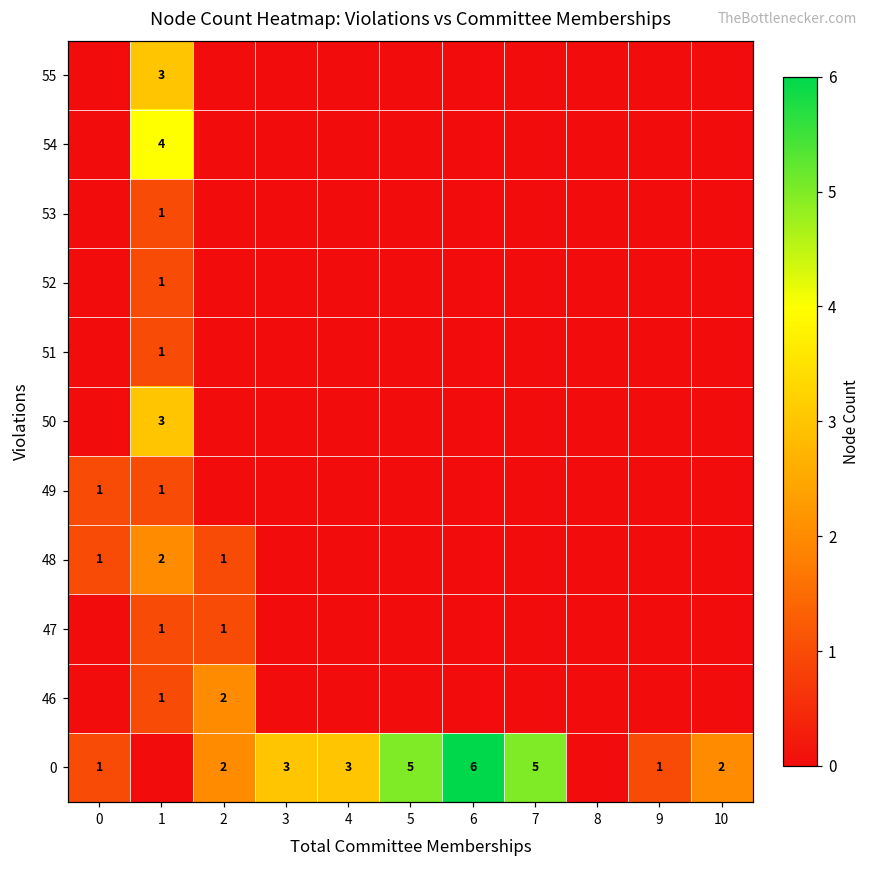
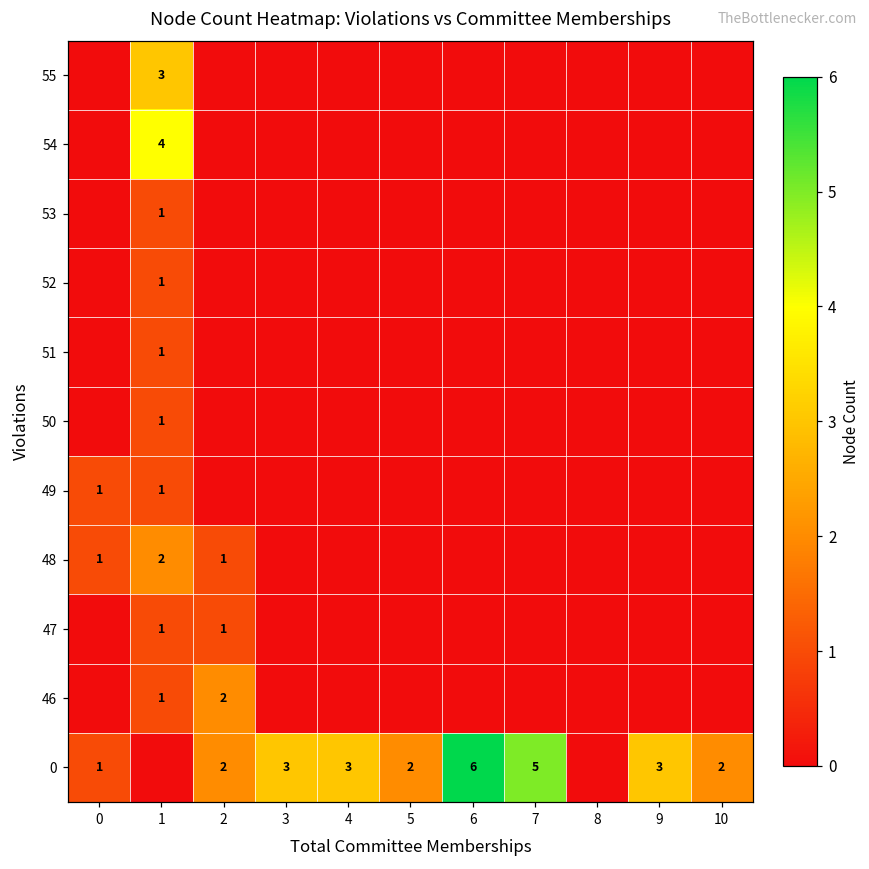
  {
    "55": {
      "1": 3
    },
    "54": {
      "1": 4
    },
    "53": {
      "1": 1
    },
    "52": {
      "1": 1
    },
    "51": {
      "1": 1
    },
    "50": {
-     "1": 3
+     "1": 1
    },
    "49": {
      "0": 1,
      "1": 1
    },
    "48": {
      "0": 1,
      "1": 2,
      "2": 1
    },
    "47": {
      "1": 1,
      "2": 1
    },
    "46": {
      "1": 1,
      "2": 2
    },
    "0": {
      "0": 1,
      "2": 2,
      "3": 3,
      "4": 3,
-     "5": 5,
+     "5": 2,
      "6": 6,
      "7": 5,
-     "9": 1,
+     "9": 3,
      "10": 2
    }
  }
